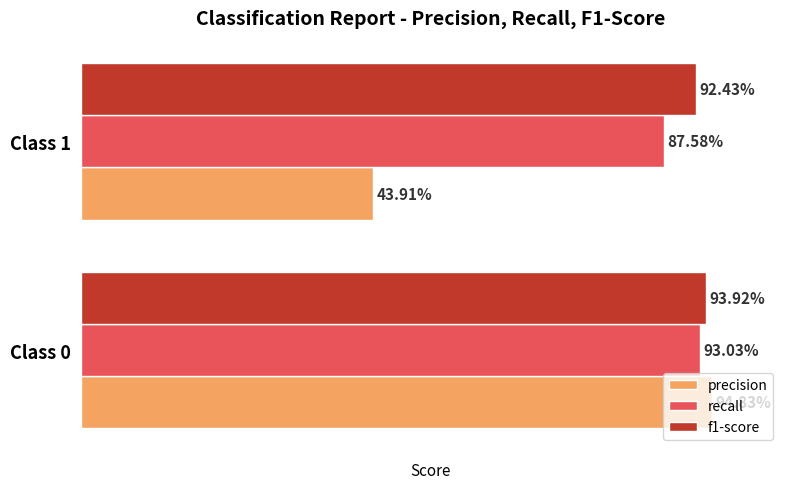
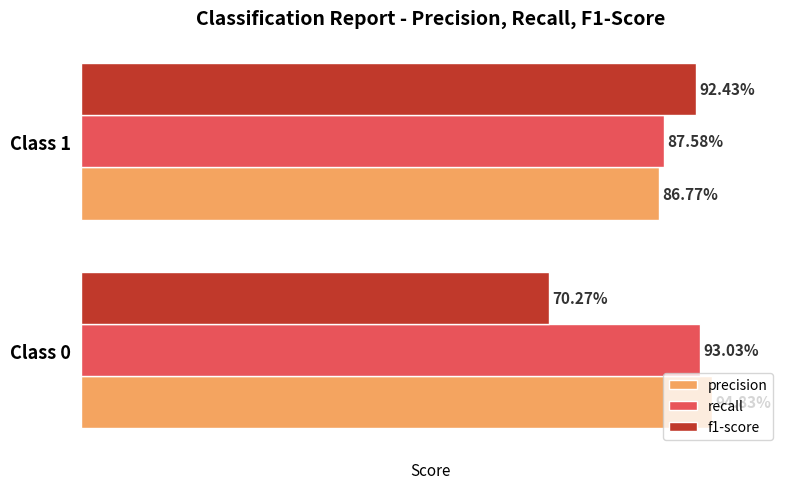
  {
    "precision": {
-     "Class 1": "43.91%"
+     "Class 1": "86.77%"
    },
    "recall": {
      "Class 1": "87.58%",
      "Class 0": "93.03%"
    },
    "f1-score": {
      "Class 1": "92.43%",
-     "Class 0": "93.92%"
+     "Class 0": "70.27%"
    }
  }
